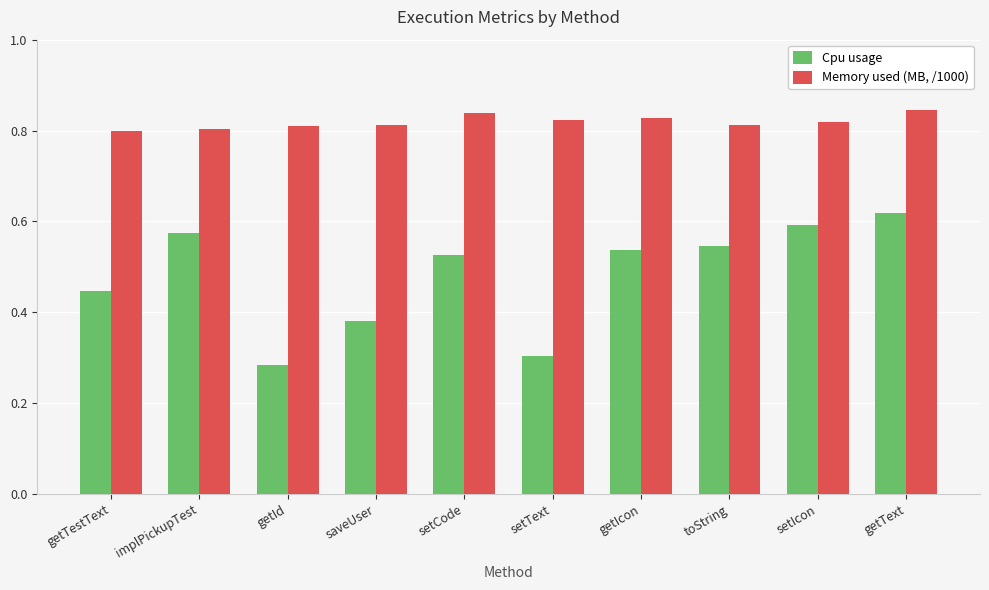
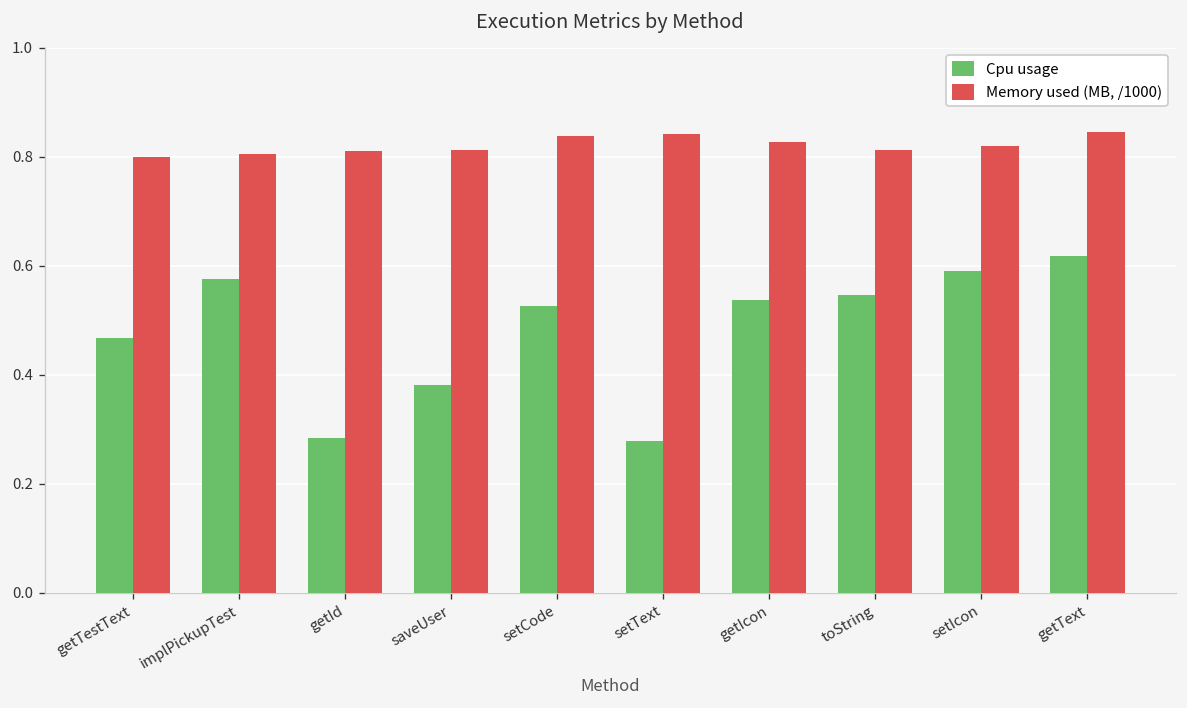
  {
    "Cpu usage": {
-     "getTestText": 0.45,
+     "getTestText": 0.47,
      "implPickupTest": 0.58,
      "getId": 0.28,
      "saveUser": 0.38,
      "setCode": 0.53,
-     "setText": 0.30,
+     "setText": 0.28,
      "getIcon": 0.54,
      "toString": 0.55,
      "setIcon": 0.59,
      "getText": 0.62
    },
    "Memory used (MB, /1000)": {
      "getTestText": 0.80,
      "implPickupTest": 0.80,
      "getId": 0.81,
      "saveUser": 0.81,
      "setCode": 0.84,
-     "setText": 0.82,
+     "setText": 0.84,
      "getIcon": 0.83,
      "toString": 0.81,
      "setIcon": 0.82,
      "getText": 0.85
    }
  }
